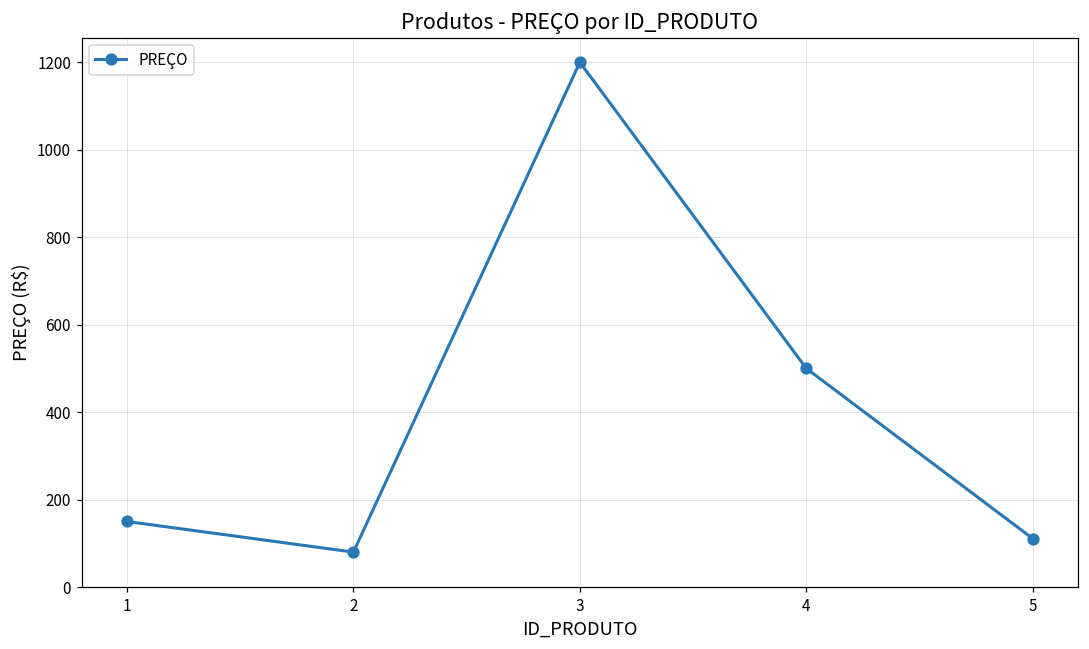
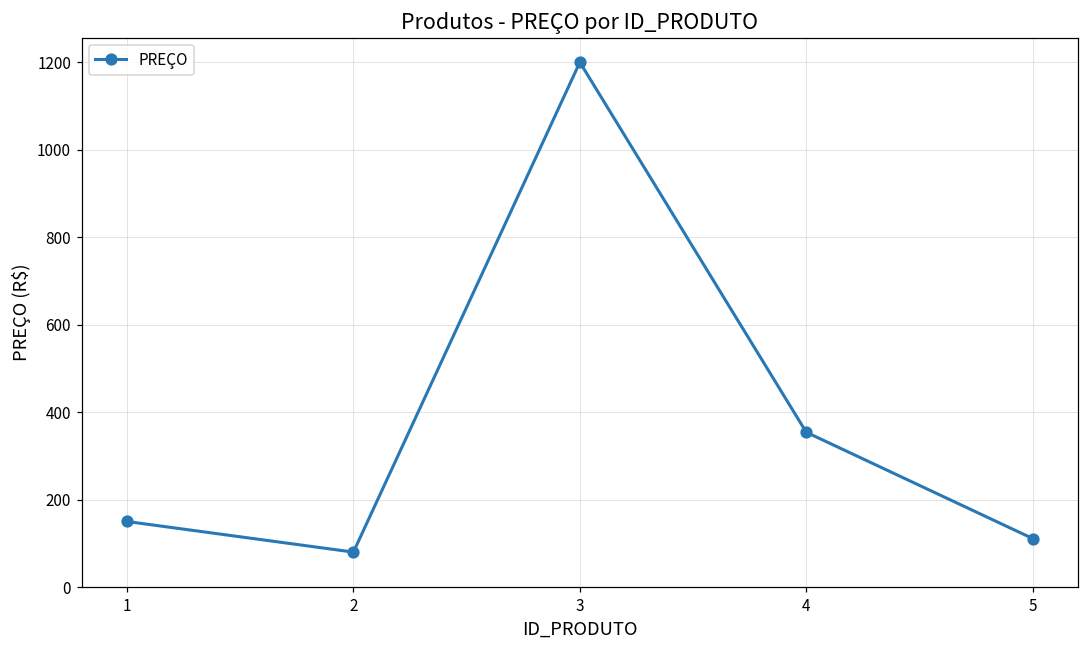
  {
    "1": 150,
    "2": 80,
    "3": 1200,
-   "4": 500,
+   "4": 350,
    "5": 110
  }
